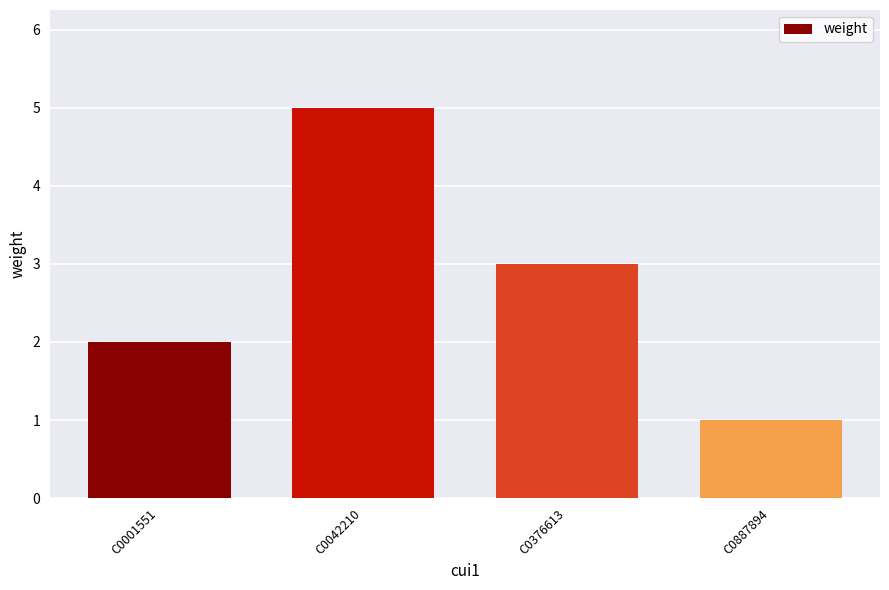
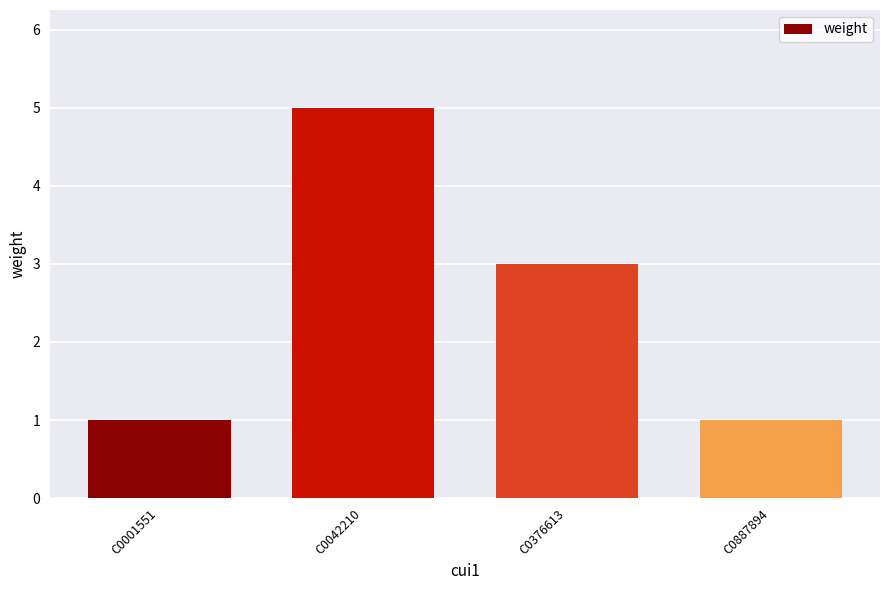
  {
-   "C0001551": 2,
+   "C0001551": 1,
    "C0042210": 5,
    "C0376613": 3,
    "C0887894": 1
  }
